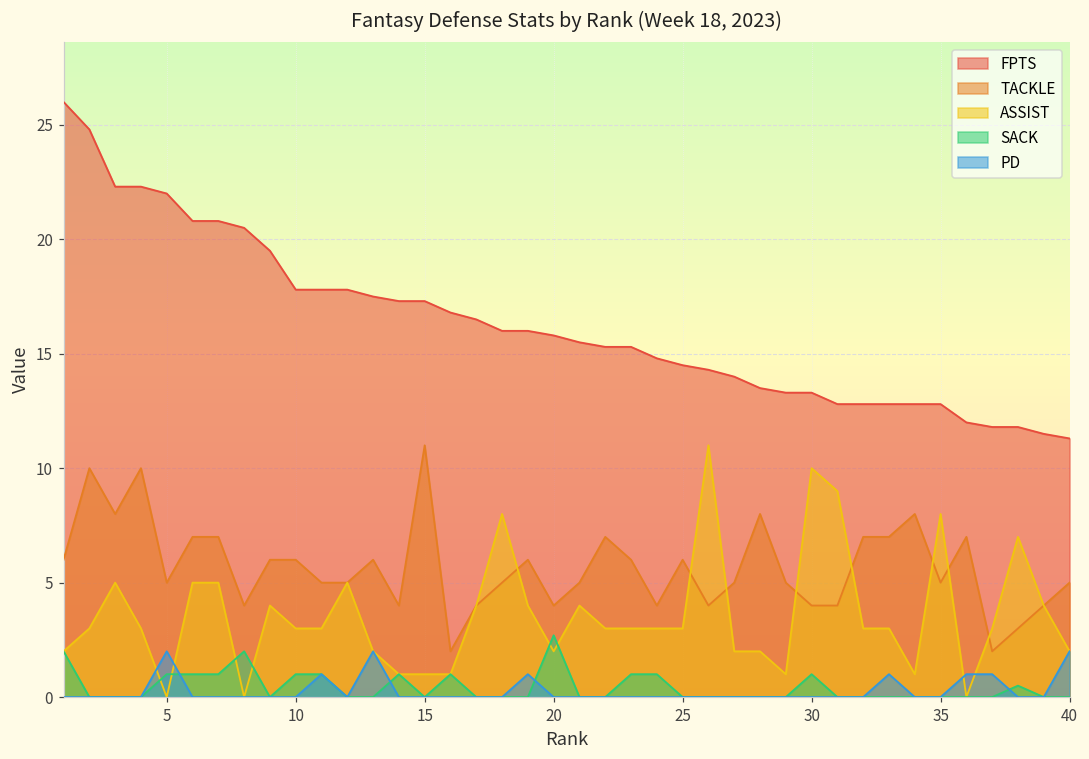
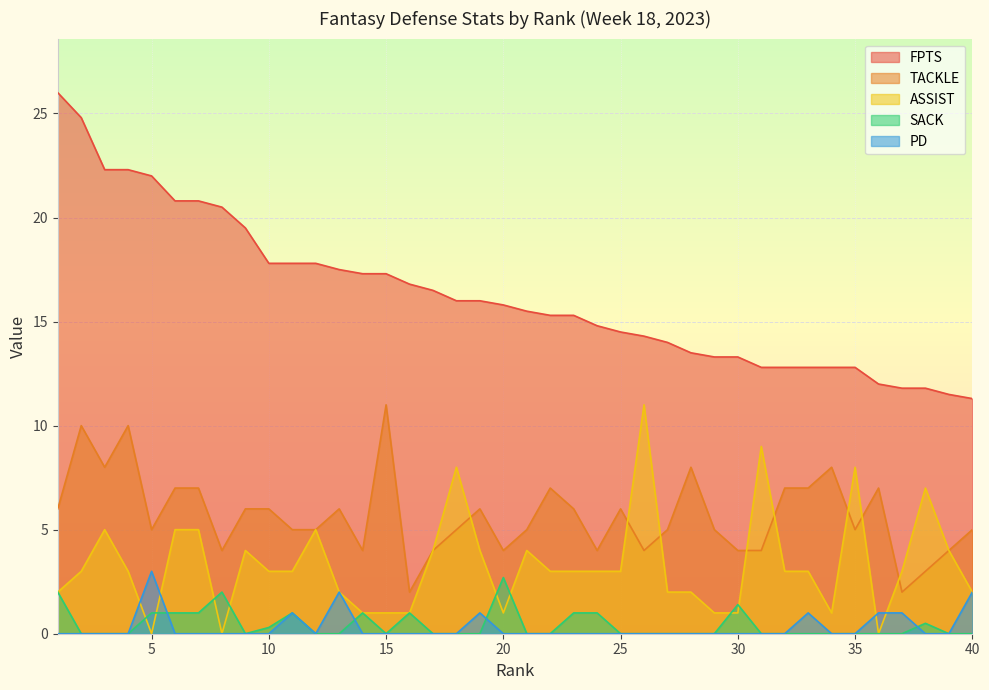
  {
    "ASSIST": {
      "5": 0,
      "10": 3,
      "15": 1,
-     "20": 2,
+     "20": 1,
      "25": 3,
-     "30": 10,
+     "30": 1,
      "35": 8
    },
    "SACK": {
      "5": 1.0,
-     "10": 1.0,
+     "10": 0.3,
      "20": 2.7,
-     "30": 1.0,
+     "30": 1.4,
      "40": 0.0
    },
    "PD": {
-     "5": 2,
+     "5": 3,
      "10": 0,
      "20": 0,
      "30": 0
    }
  }
